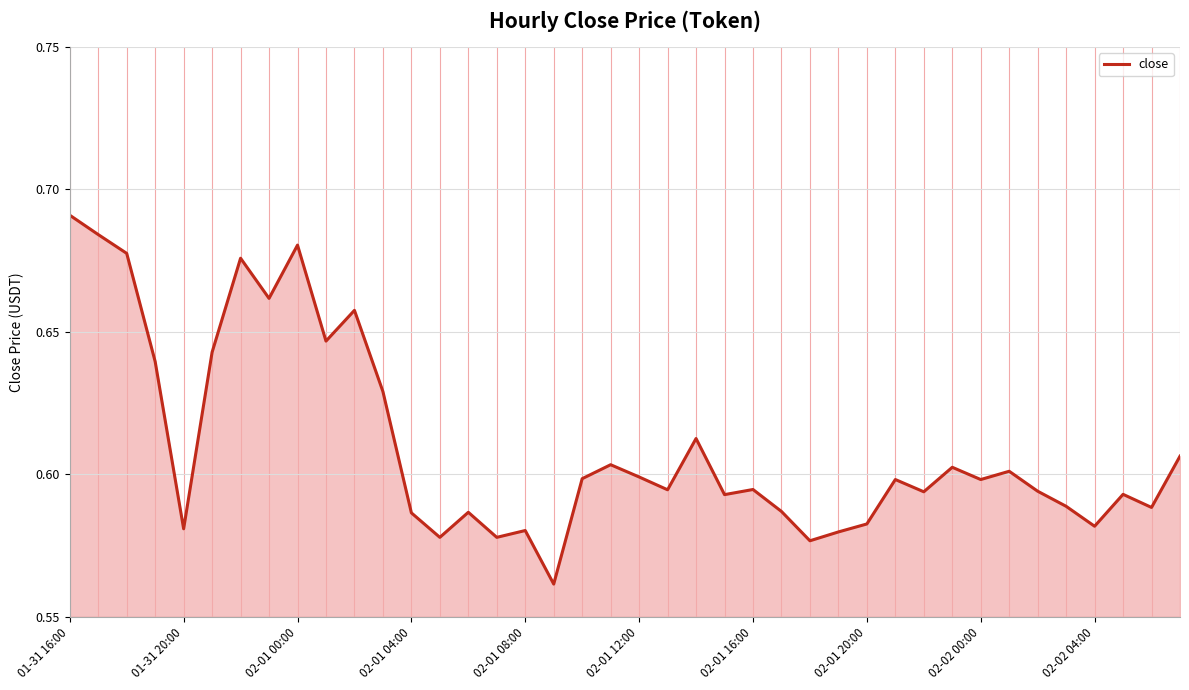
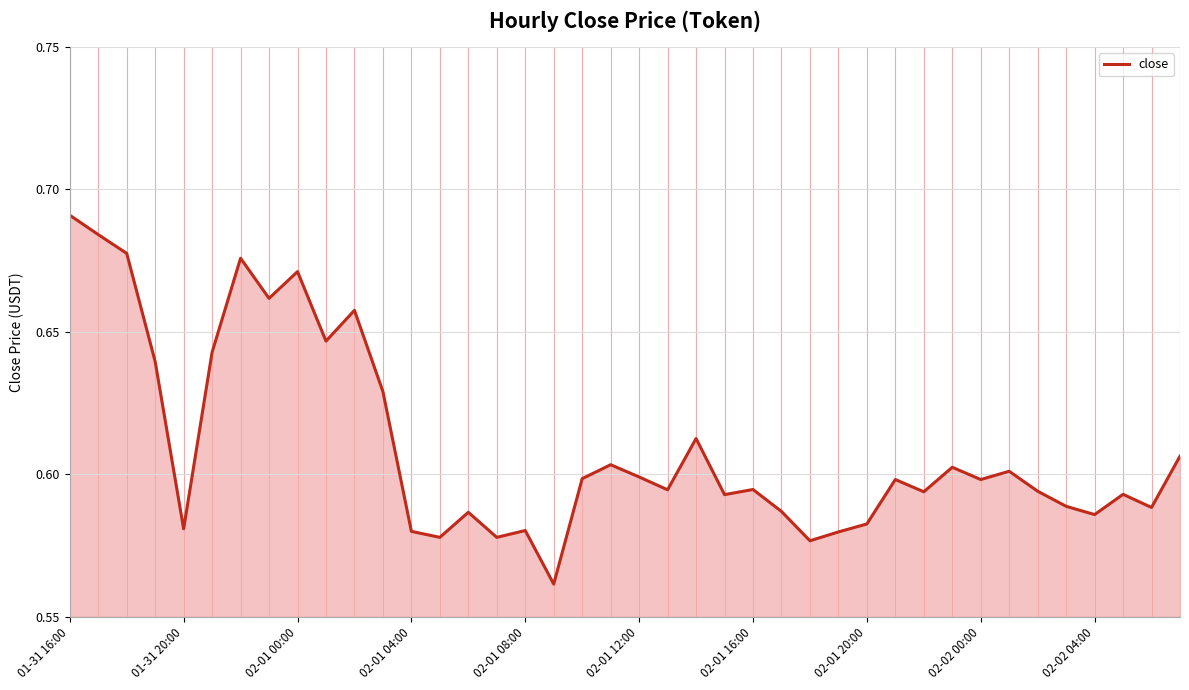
  {
    "01-31 16:00": 0.691,
    "01-31 20:00": 0.581,
-   "02-01 00:00": 0.680,
-   "02-01 04:00": 0.586,
+   "02-01 00:00": 0.671,
+   "02-01 04:00": 0.580,
    "02-01 08:00": 0.580,
    "02-01 12:00": 0.599,
    "02-01 16:00": 0.595,
    "02-01 20:00": 0.583,
    "02-02 00:00": 0.598,
-   "02-02 04:00": 0.582
+   "02-02 04:00": 0.586
  }
